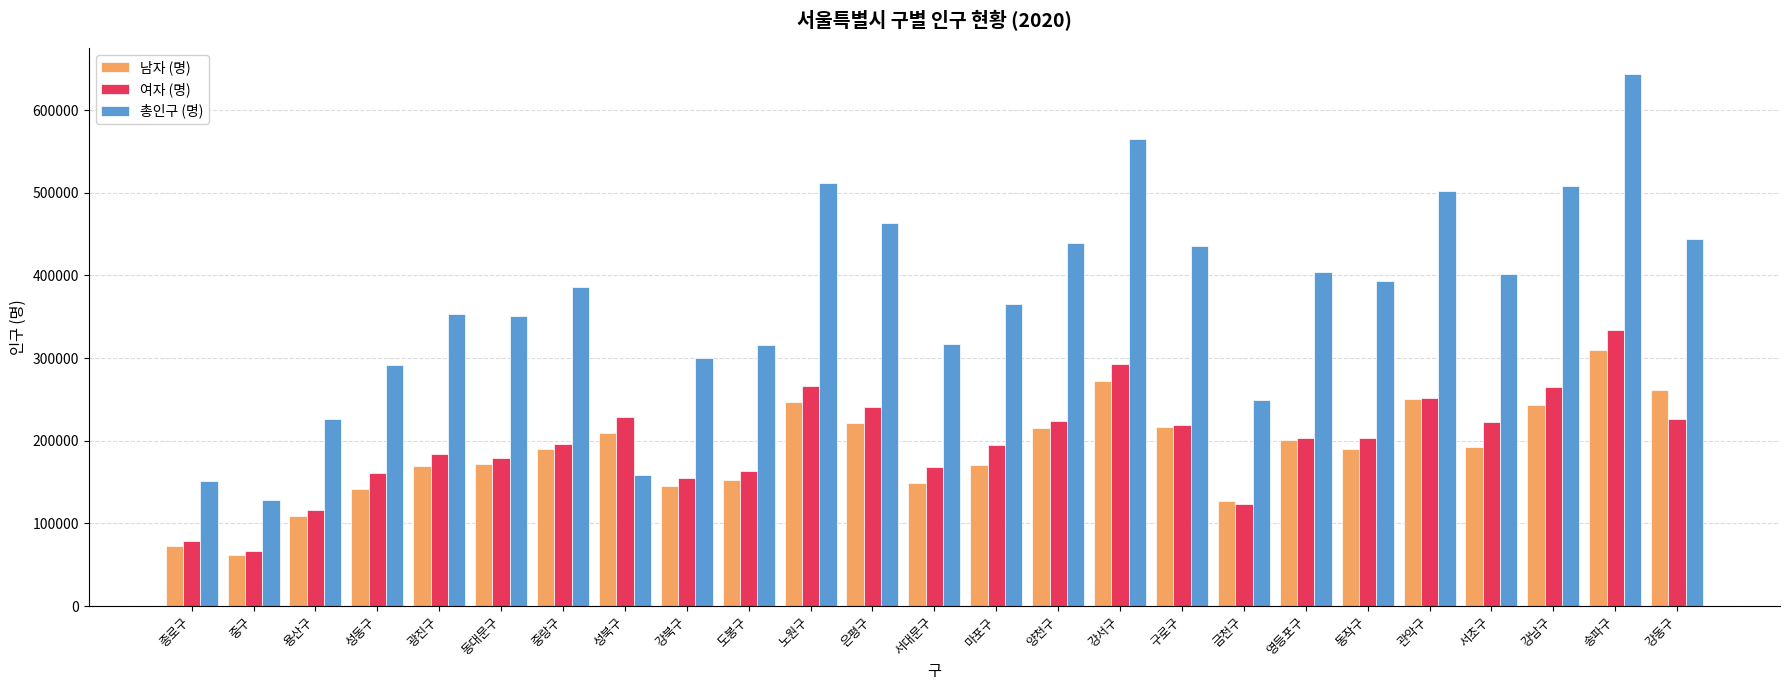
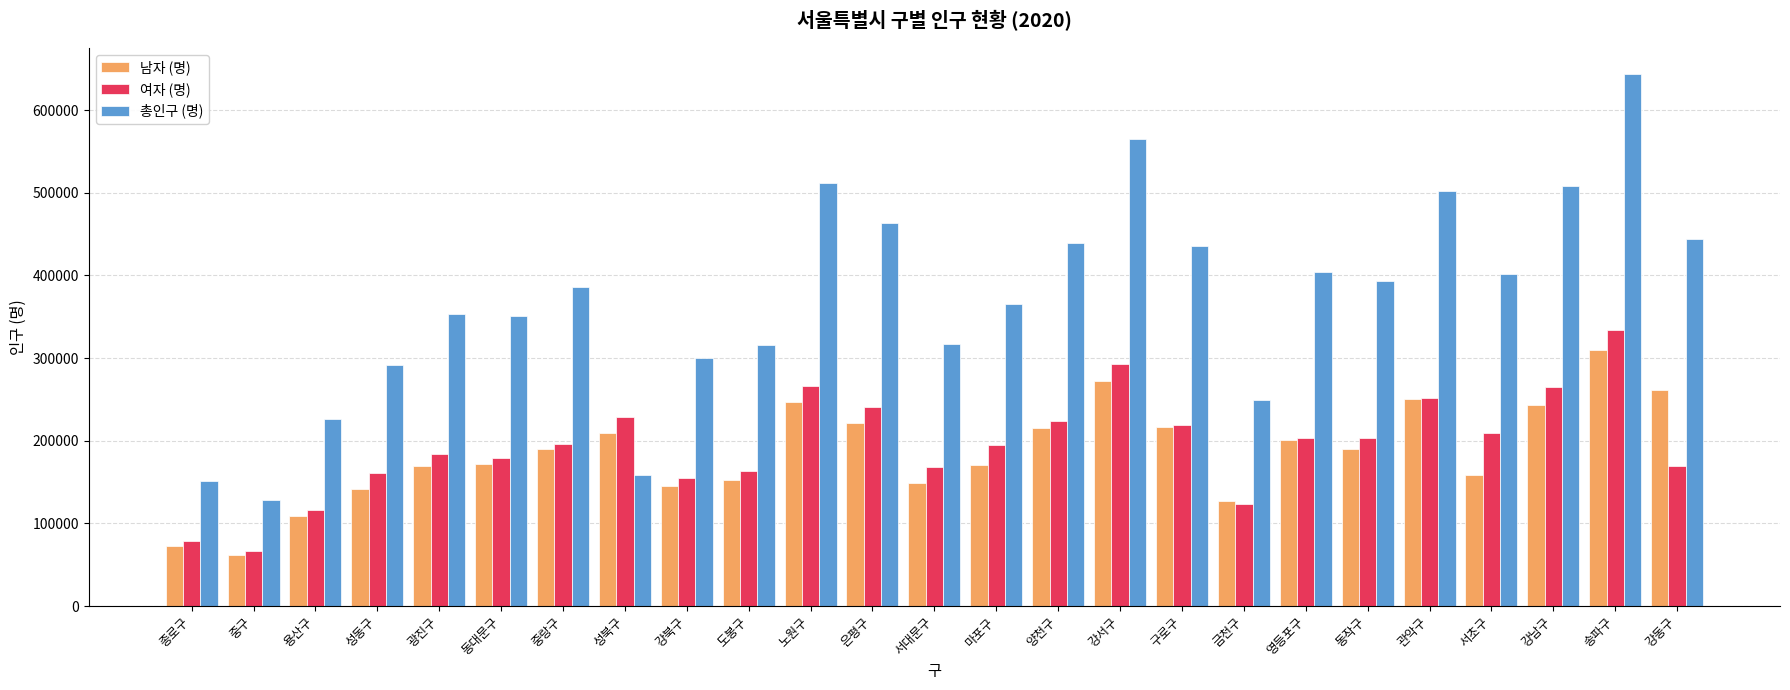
  {
    "남자 (명)": {
      "종로구": 70000,
      "중구": 60000,
      "용산구": 110000,
      "성동구": 140000,
      "광진구": 170000,
      "동대문구": 170000,
      "중랑구": 190000,
      "성북구": 210000,
      "강북구": 140000,
      "도봉구": 150000,
      "노원구": 250000,
      "은평구": 220000,
      "서대문구": 150000,
      "마포구": 170000,
      "양천구": 210000,
      "강서구": 270000,
      "구로구": 220000,
      "금천구": 130000,
      "영등포구": 200000,
      "동작구": 190000,
      "관악구": 250000,
-     "서초구": 190000,
+     "서초구": 160000,
      "강남구": 240000,
      "송파구": 310000,
      "강동구": 260000
    },
    "여자 (명)": {
      "종로구": 80000,
      "중구": 70000,
      "용산구": 120000,
      "성동구": 160000,
      "광진구": 180000,
      "동대문구": 180000,
      "중랑구": 200000,
      "성북구": 230000,
      "강북구": 150000,
      "도봉구": 160000,
      "노원구": 270000,
      "은평구": 240000,
      "서대문구": 170000,
      "마포구": 190000,
      "양천구": 220000,
      "강서구": 290000,
      "구로구": 220000,
      "금천구": 120000,
      "영등포구": 200000,
      "동작구": 200000,
      "관악구": 250000,
-     "서초구": 220000,
+     "서초구": 210000,
      "강남구": 260000,
      "송파구": 330000,
-     "강동구": 230000
+     "강동구": 170000
    },
    "총인구 (명)": {
      "종로구": 150000,
      "중구": 130000,
      "용산구": 230000,
      "성동구": 290000,
      "광진구": 350000,
      "동대문구": 350000,
      "중랑구": 390000,
      "성북구": 160000,
      "강북구": 300000,
      "도봉구": 320000,
      "노원구": 510000,
      "은평구": 460000,
      "서대문구": 320000,
      "마포구": 370000,
      "양천구": 440000,
      "강서구": 560000,
      "구로구": 440000,
      "금천구": 250000,
      "영등포구": 400000,
      "동작구": 390000,
      "관악구": 500000,
      "서초구": 400000,
      "강남구": 510000,
      "송파구": 640000,
      "강동구": 440000
    }
  }
